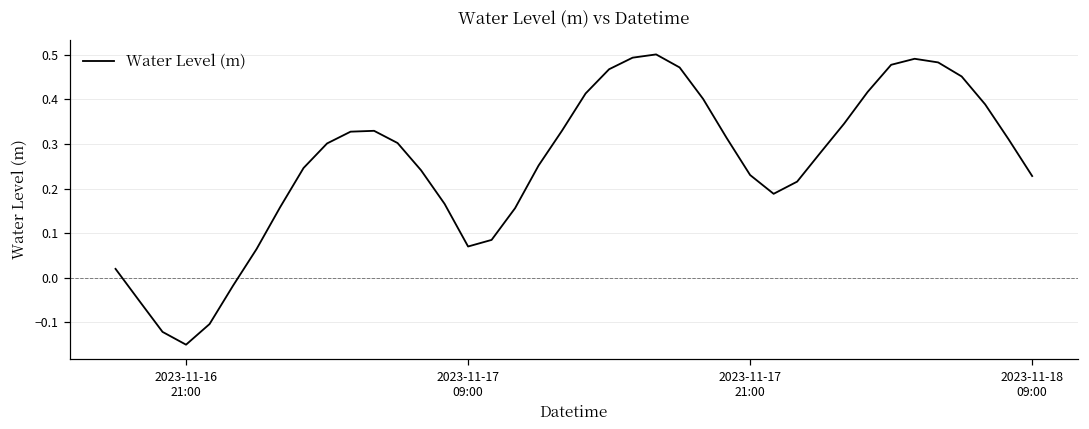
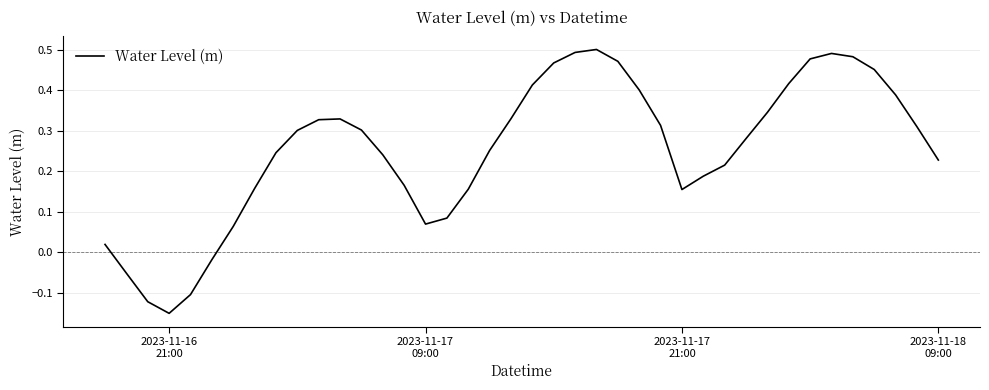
  {
    "2023-11-16 21:00": -0.15,
    "2023-11-17 09:00": 0.07,
-   "2023-11-17 21:00": 0.23,
+   "2023-11-17 21:00": 0.16,
    "2023-11-18 09:00": 0.23
  }
